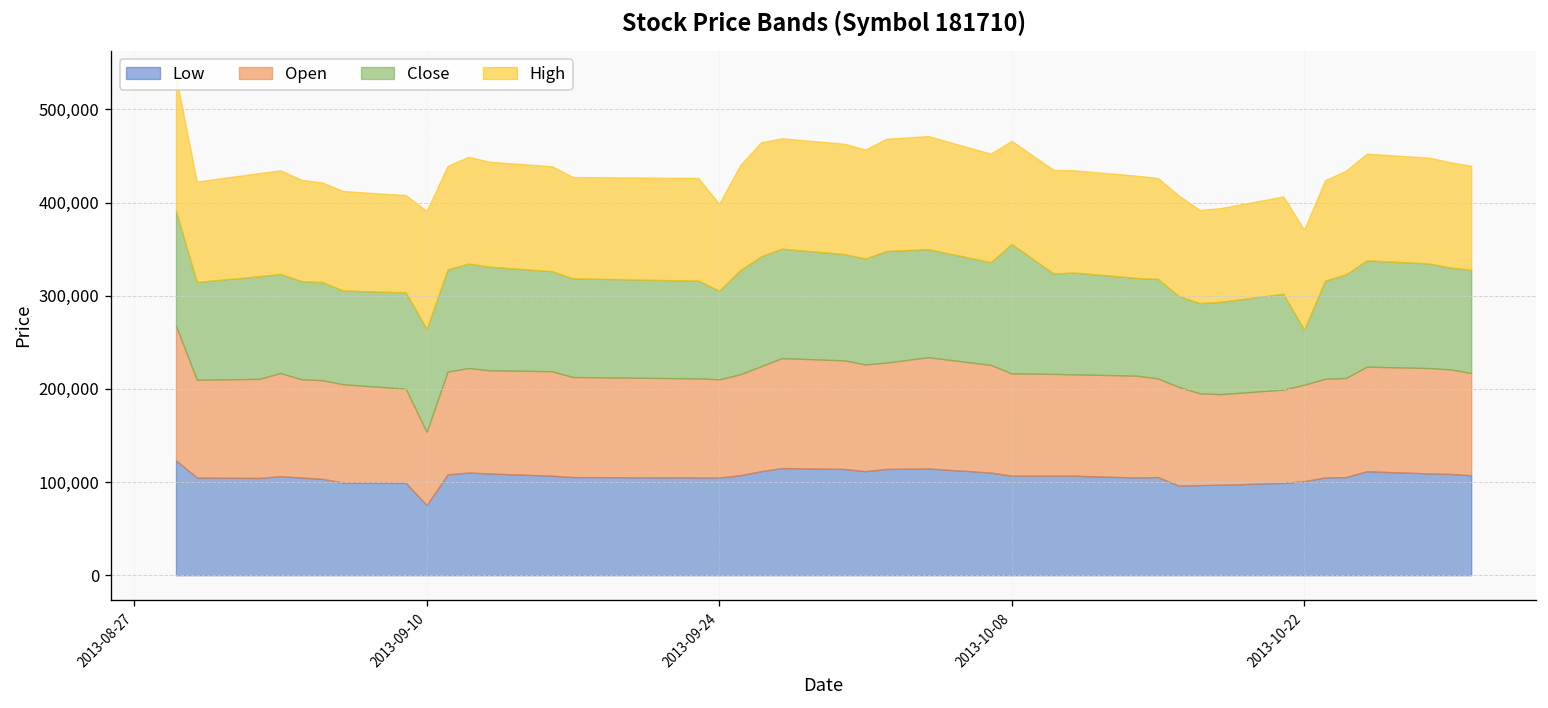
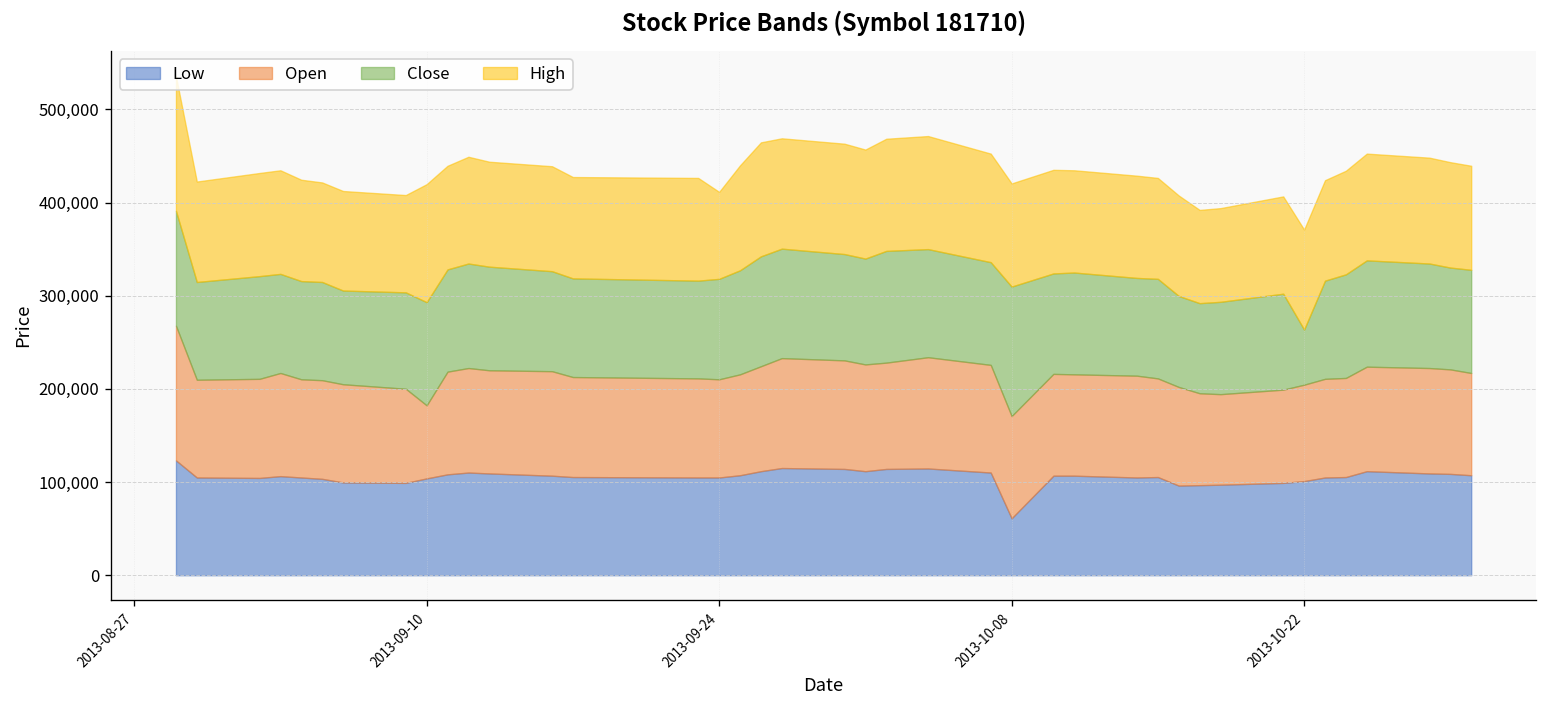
  {
    "Low": {
-     "2013-09-10": "80,000",
+     "2013-09-10": "100,000",
      "2013-09-24": "100,000",
-     "2013-10-08": "110,000",
+     "2013-10-08": "60,000",
      "2013-10-22": "100,000"
    },
    "Open": {
      "2013-09-10": "80,000",
      "2013-09-24": "110,000",
      "2013-10-08": "110,000",
      "2013-10-22": "100,000"
    },
    "Close": {
      "2013-09-10": "110,000",
-     "2013-09-24": "100,000",
+     "2013-09-24": "110,000",
      "2013-10-08": "140,000",
      "2013-10-22": "60,000"
    },
    "High": {
      "2013-09-10": "130,000",
      "2013-09-24": "90,000",
      "2013-10-08": "110,000",
      "2013-10-22": "110,000"
    }
  }
